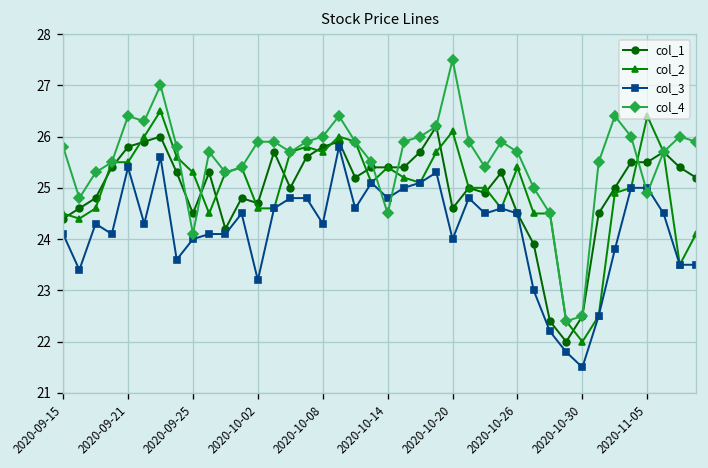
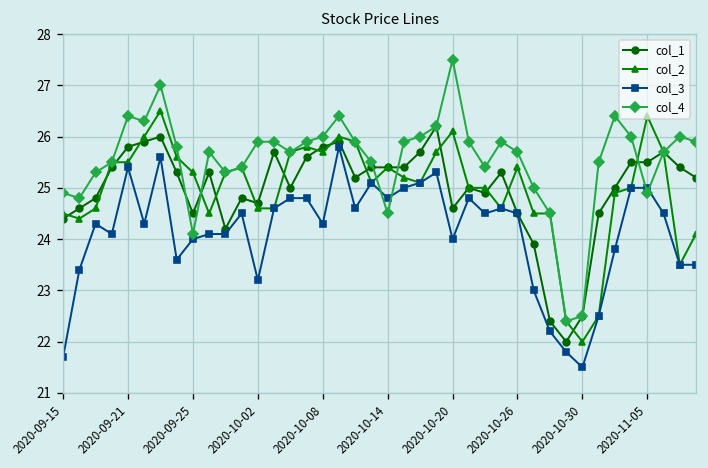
  {
    "col_3": {
-     "2020-09-15": 24.1,
+     "2020-09-15": 21.7,
      "2020-09-21": 25.4,
      "2020-09-25": 24.0,
      "2020-10-02": 23.2,
      "2020-10-08": 24.3,
      "2020-10-14": 24.8,
      "2020-10-20": 24.0,
      "2020-10-30": 21.5,
      "2020-11-05": 25.0
    },
    "col_4": {
-     "2020-09-15": 25.8,
+     "2020-09-15": 24.9,
      "2020-09-21": 26.4,
      "2020-09-25": 24.1,
      "2020-10-02": 25.9,
      "2020-10-08": 26.0,
      "2020-10-14": 24.5,
      "2020-10-20": 27.5,
      "2020-10-26": 25.7,
      "2020-11-05": 24.9
    }
  }
